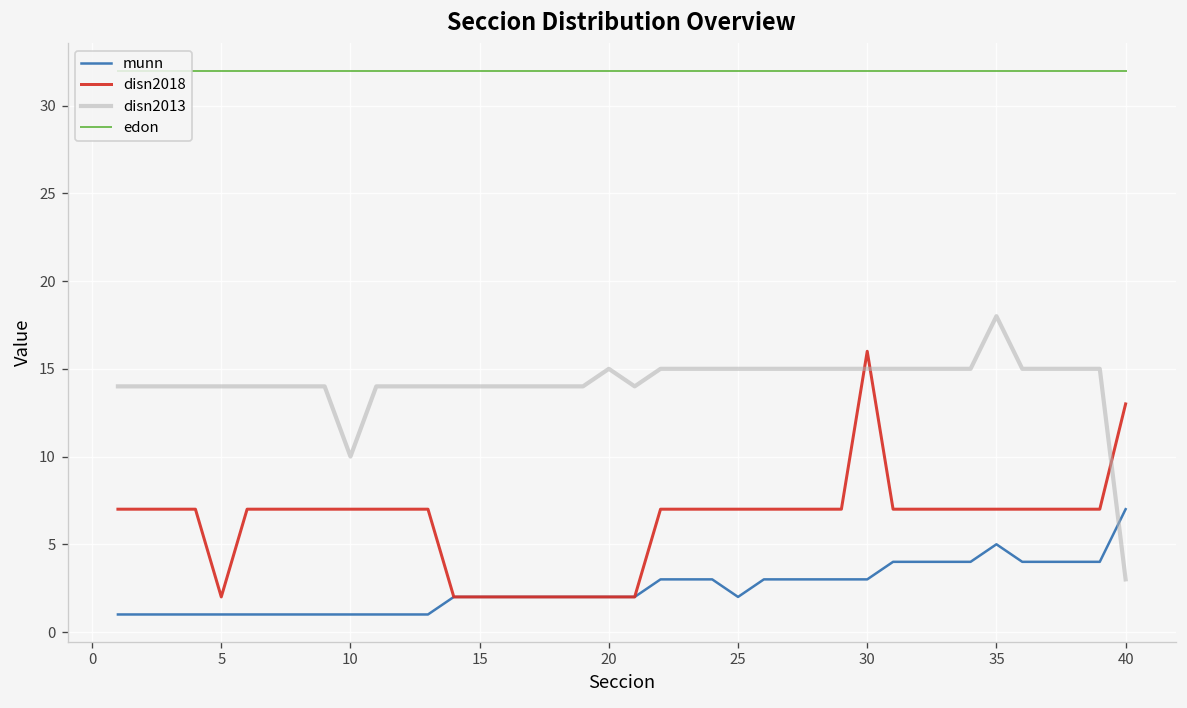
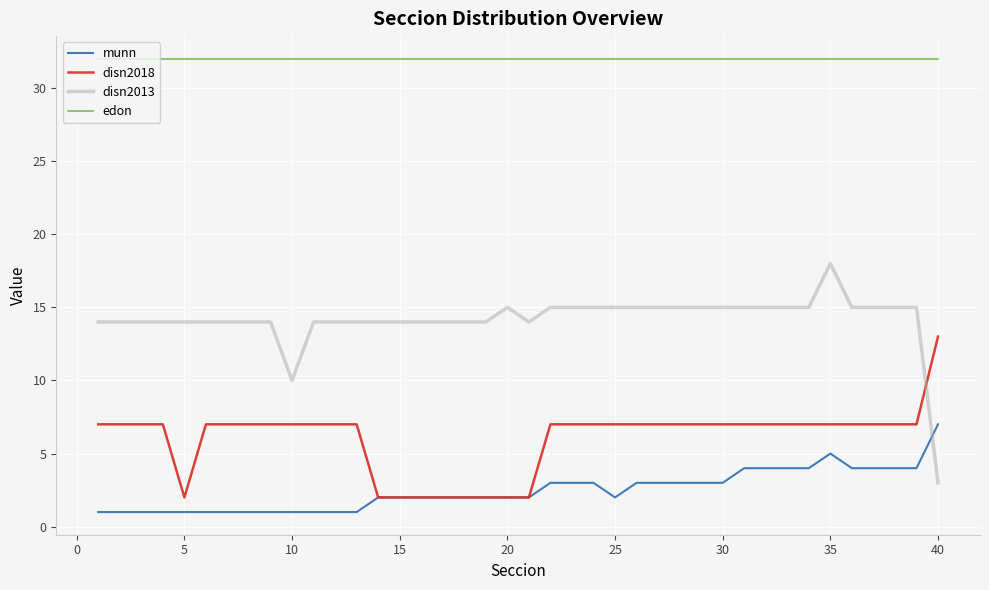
  {
    "munn": {
      "5": 1,
      "10": 1,
      "25": 2,
      "30": 3,
      "35": 5,
      "40": 7
    },
    "disn2018": {
      "5": 2,
      "10": 7,
      "25": 7,
-     "30": 16,
+     "30": 7,
      "35": 7,
      "40": 13
    },
    "disn2013": {
      "5": 14,
      "10": 10,
      "15": 14,
      "20": 15,
      "25": 15,
      "30": 15,
      "35": 18,
      "40": 3
    },
    "edon": {
      "5": 32,
      "10": 32,
      "15": 32,
      "20": 32,
      "25": 32,
      "30": 32,
      "35": 32,
      "40": 32
    }
  }
